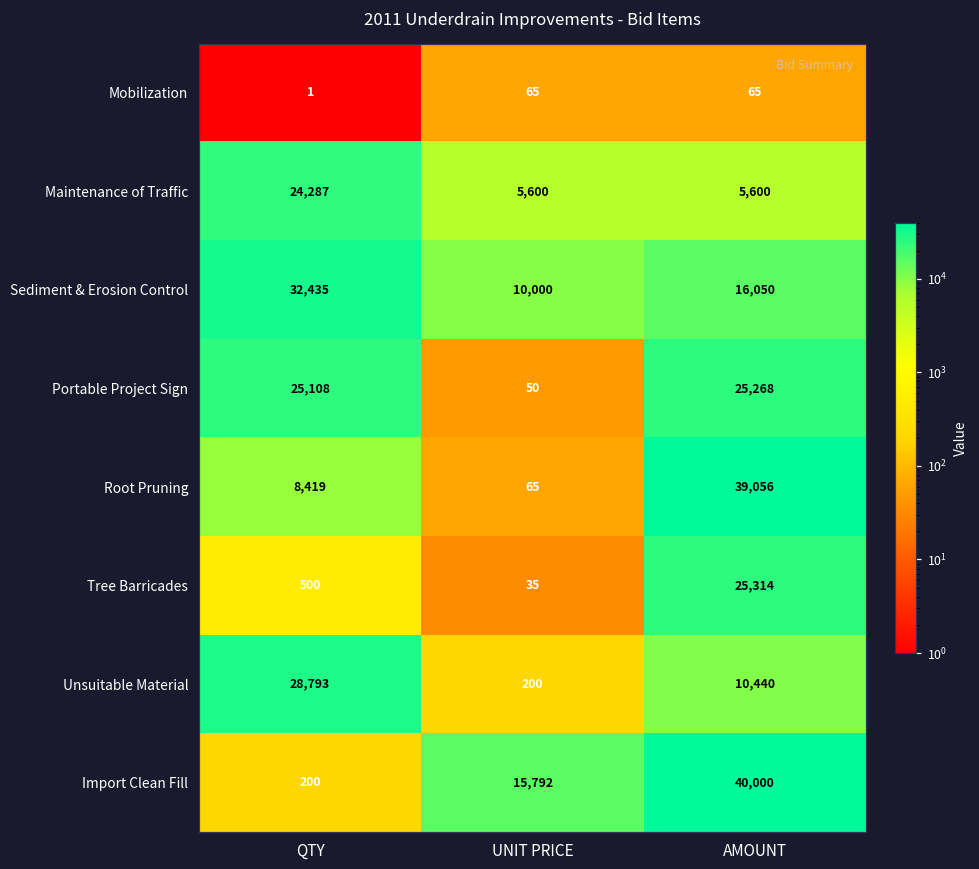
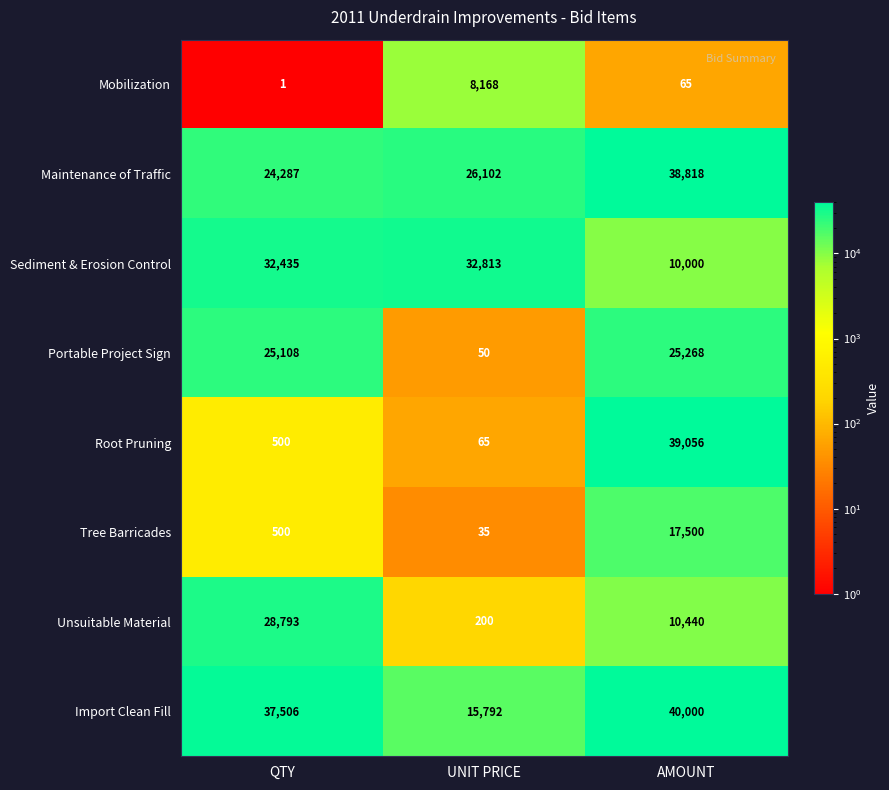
  {
    "Mobilization": {
      "QTY": "1",
-     "UNIT PRICE": "65"
+     "UNIT PRICE": "8,168"
    },
    "Maintenance of Traffic": {
      "QTY": "24,287",
-     "UNIT PRICE": "5,600",
-     "AMOUNT": "5,600"
+     "UNIT PRICE": "26,102",
+     "AMOUNT": "38,818"
    },
    "Sediment & Erosion Control": {
      "QTY": "32,435",
-     "UNIT PRICE": "10,000",
-     "AMOUNT": "16,050"
+     "UNIT PRICE": "32,813",
+     "AMOUNT": "10,000"
    },
    "Portable Project Sign": {
      "QTY": "25,108",
      "UNIT PRICE": "50",
      "AMOUNT": "25,268"
    },
    "Root Pruning": {
-     "QTY": "8,419",
+     "QTY": "500",
      "UNIT PRICE": "65",
      "AMOUNT": "39,056"
    },
    "Tree Barricades": {
      "QTY": "500",
      "UNIT PRICE": "35",
-     "AMOUNT": "25,314"
+     "AMOUNT": "17,500"
    },
    "Unsuitable Material": {
      "QTY": "28,793",
      "UNIT PRICE": "200",
      "AMOUNT": "10,440"
    },
    "Import Clean Fill": {
-     "QTY": "200",
+     "QTY": "37,506",
      "UNIT PRICE": "15,792",
      "AMOUNT": "40,000"
    }
  }
